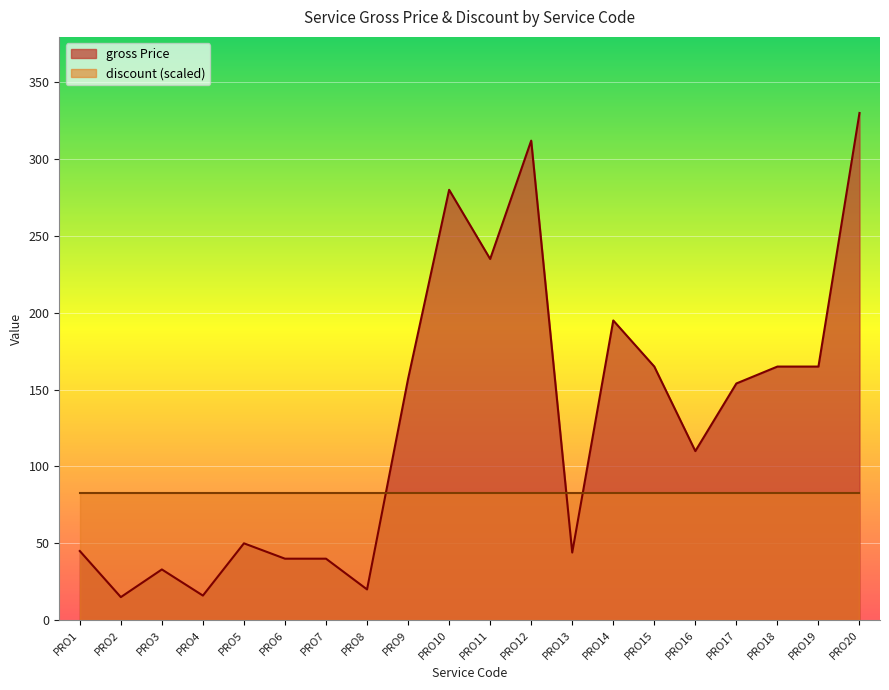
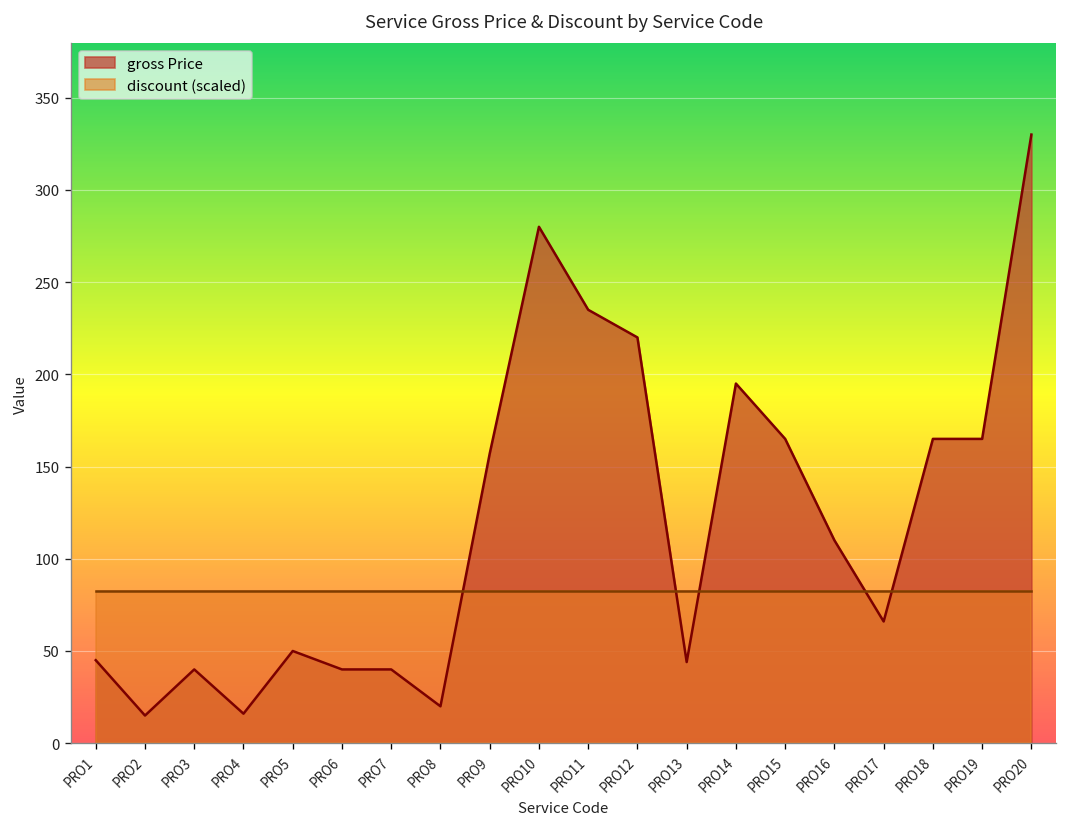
  {
    "gross Price": {
      "PRO1": 45,
      "PRO2": 15,
-     "PRO3": 33,
+     "PRO3": 40,
      "PRO4": 16,
      "PRO5": 50,
      "PRO6": 40,
      "PRO7": 40,
      "PRO8": 20,
      "PRO9": 157,
      "PRO10": 280,
      "PRO11": 235,
-     "PRO12": 312,
+     "PRO12": 220,
      "PRO13": 44,
      "PRO14": 195,
      "PRO15": 165,
      "PRO16": 110,
-     "PRO17": 154,
+     "PRO17": 66,
      "PRO18": 165,
      "PRO19": 165,
      "PRO20": 330
    },
    "discount (scaled)": {
      "PRO1": 83,
      "PRO2": 83,
      "PRO3": 83,
      "PRO4": 83,
      "PRO5": 83,
      "PRO6": 83,
      "PRO7": 83,
      "PRO8": 83,
      "PRO9": 83,
      "PRO10": 83,
      "PRO11": 83,
      "PRO12": 83,
      "PRO13": 83,
      "PRO14": 83,
      "PRO15": 83,
      "PRO16": 83,
      "PRO17": 83,
      "PRO18": 83,
      "PRO19": 83,
      "PRO20": 83
    }
  }
